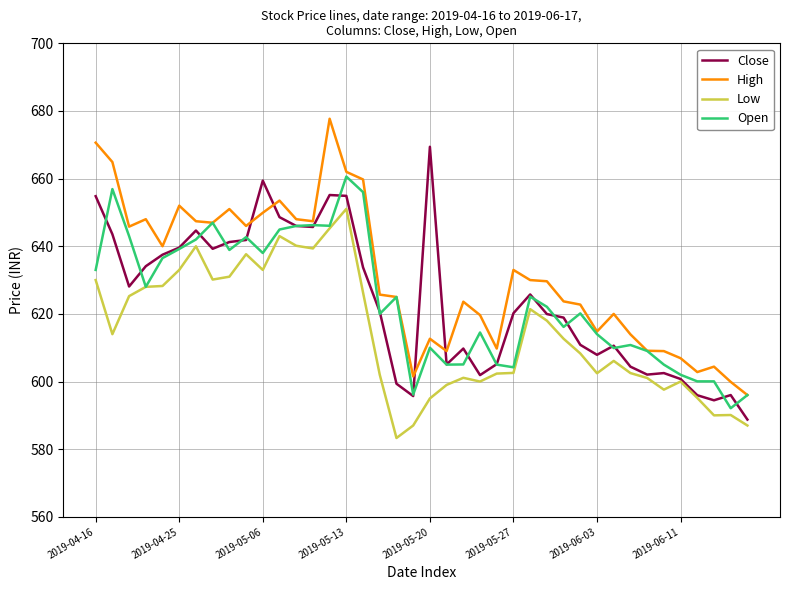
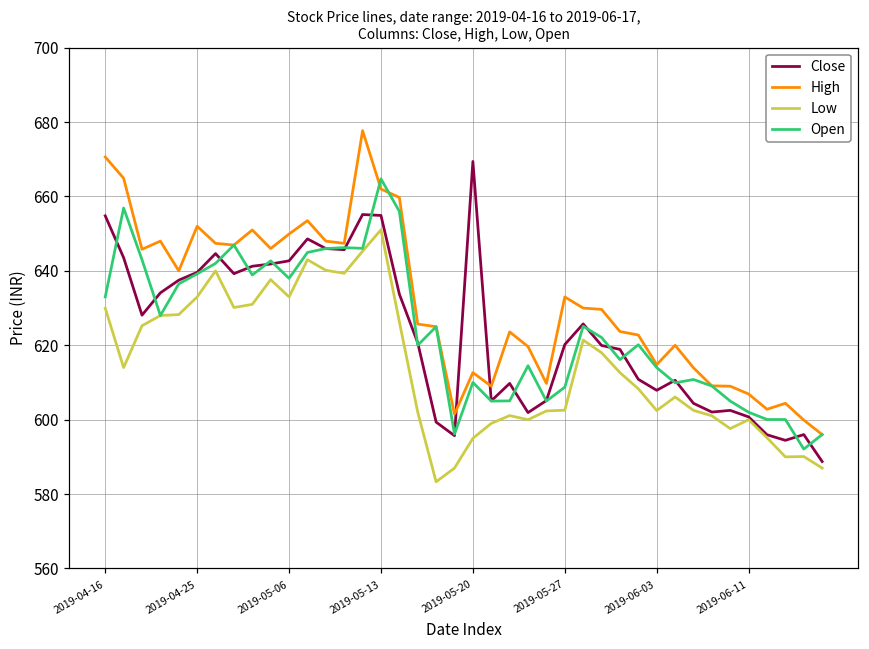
  {
    "Close": {
      "2019-04-16": 655,
-     "2019-05-06": 659,
+     "2019-05-06": 643,
      "2019-05-13": 655,
      "2019-05-20": 669,
      "2019-05-27": 620,
      "2019-06-03": 608
    },
    "High": {
      "2019-04-16": 671,
      "2019-04-25": 652,
      "2019-05-06": 650,
      "2019-05-13": 662,
      "2019-05-20": 613,
      "2019-05-27": 633,
      "2019-06-03": 615,
      "2019-06-11": 607
    },
    "Low": {
      "2019-04-16": 630,
      "2019-04-25": 633,
      "2019-05-06": 633,
      "2019-05-13": 651,
      "2019-05-20": 595,
      "2019-05-27": 603,
      "2019-06-03": 602
    },
    "Open": {
      "2019-04-16": 633,
      "2019-05-06": 638,
-     "2019-05-13": 661,
+     "2019-05-13": 665,
      "2019-05-20": 610,
-     "2019-05-27": 604,
+     "2019-05-27": 609,
      "2019-06-03": 614,
      "2019-06-11": 602
    }
  }
